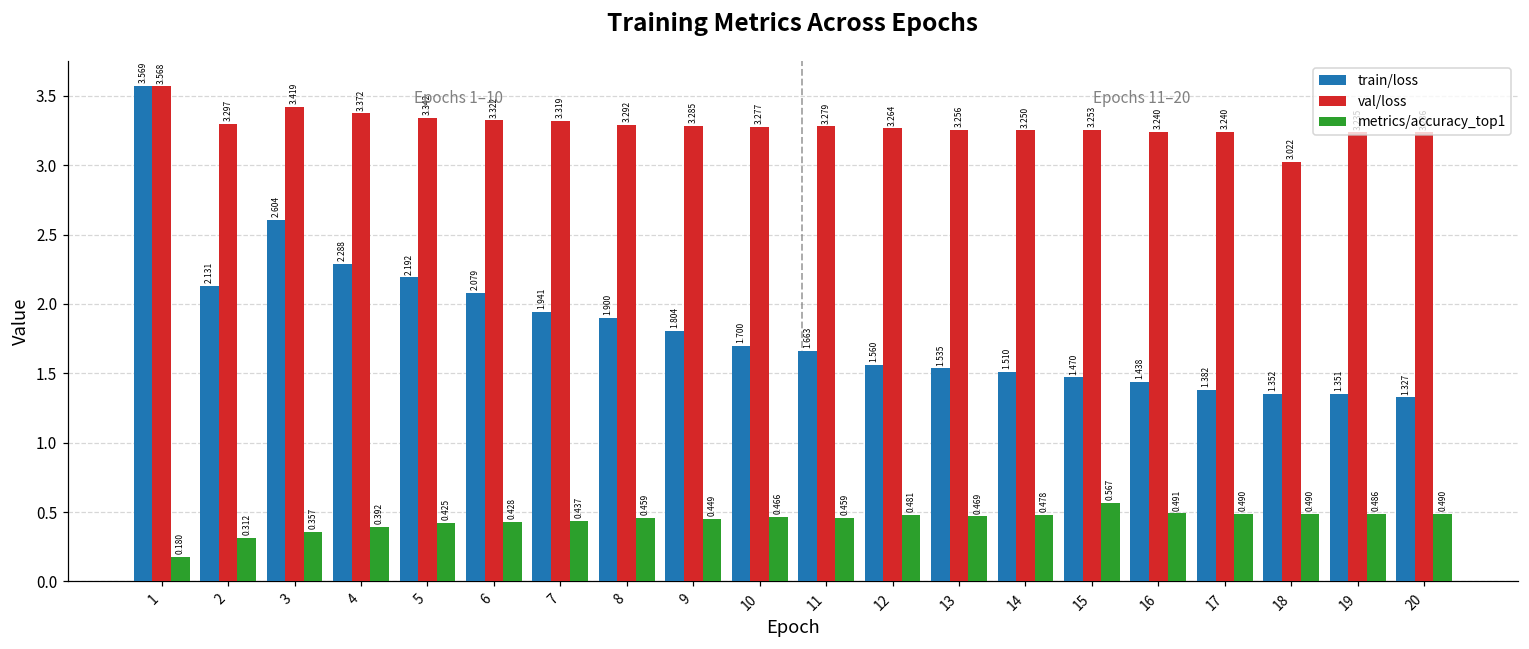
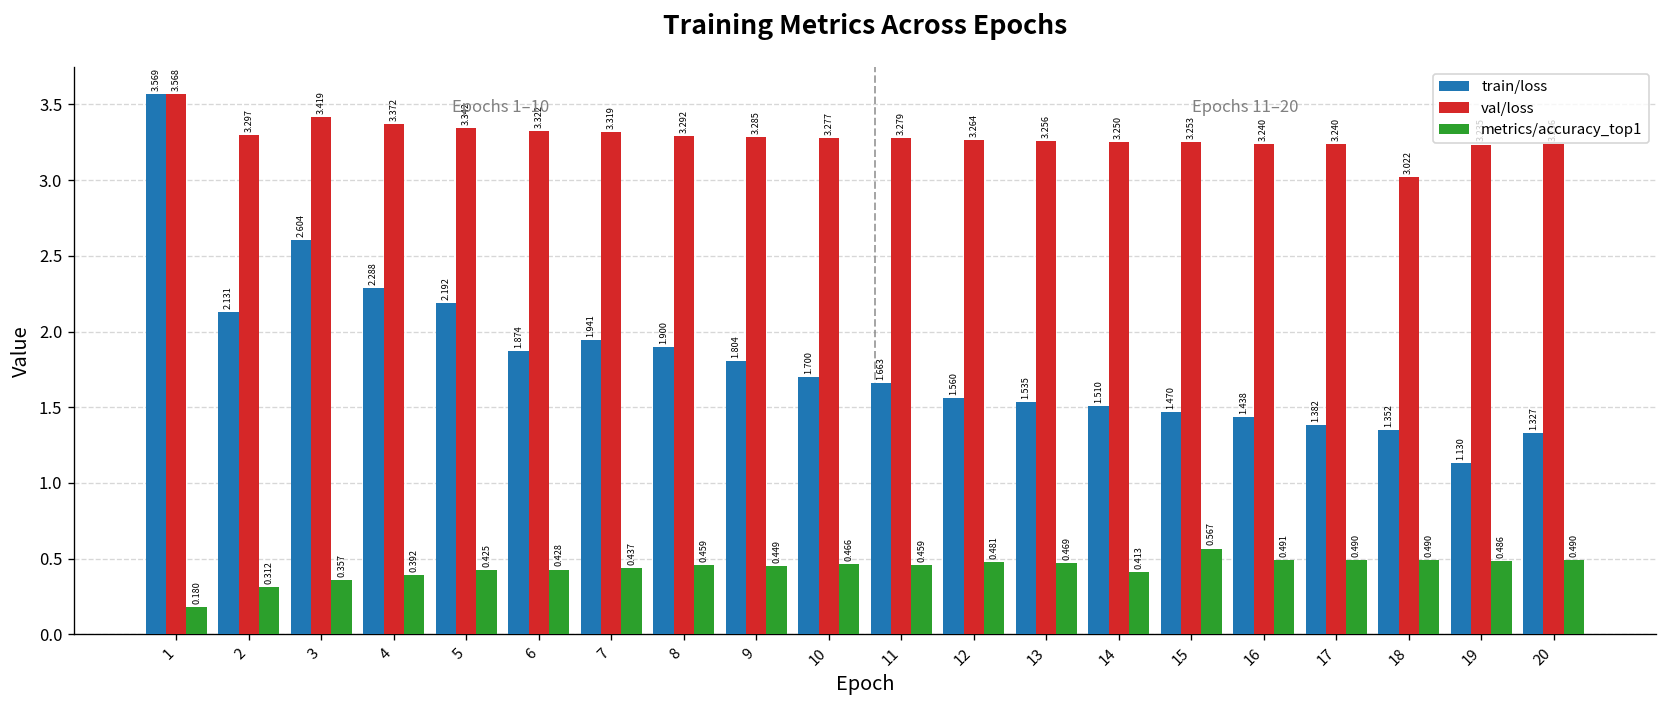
  {
    "train/loss": {
      "1": 3.569,
      "2": 2.131,
      "3": 2.604,
      "4": 2.288,
      "5": 2.192,
-     "6": 2.079,
+     "6": 1.874,
      "7": 1.941,
      "8": 1.900,
      "9": 1.804,
      "10": 1.700,
      "11": 1.663,
      "12": 1.560,
      "13": 1.535,
      "14": 1.510,
      "15": 1.470,
      "16": 1.438,
      "17": 1.382,
      "18": 1.352,
-     "19": 1.351,
+     "19": 1.130,
      "20": 1.327
    },
    "val/loss": {
      "1": 3.568,
      "2": 3.297,
      "3": 3.419,
      "4": 3.372,
      "7": 3.319,
      "8": 3.292,
      "9": 3.285,
      "10": 3.277,
      "11": 3.279,
      "12": 3.264,
      "13": 3.256,
      "14": 3.250,
      "15": 3.253,
      "16": 3.240,
      "17": 3.240,
      "18": 3.022
    },
    "metrics/accuracy_top1": {
      "1": 0.180,
      "2": 0.312,
      "3": 0.357,
      "4": 0.392,
      "5": 0.425,
      "6": 0.428,
      "7": 0.437,
      "8": 0.459,
      "9": 0.449,
      "10": 0.466,
      "11": 0.459,
      "12": 0.481,
      "13": 0.469,
-     "14": 0.478,
+     "14": 0.413,
      "15": 0.567,
      "16": 0.491,
      "17": 0.490,
      "18": 0.490,
      "19": 0.486,
      "20": 0.490
    }
  }
